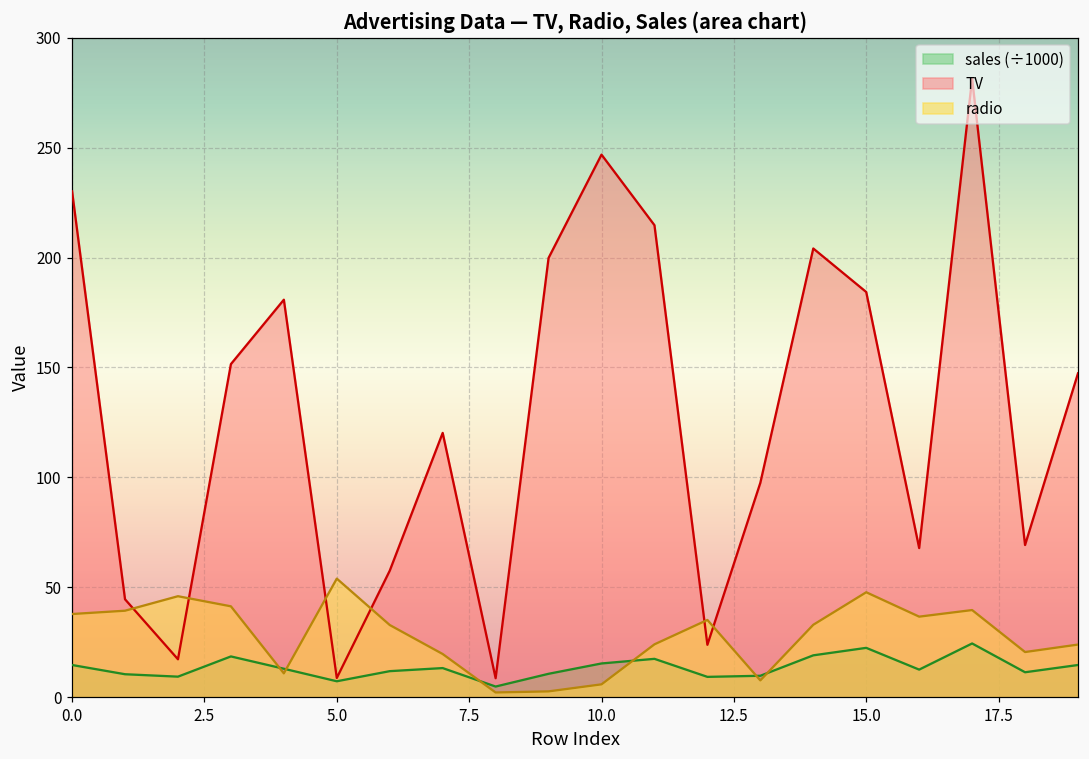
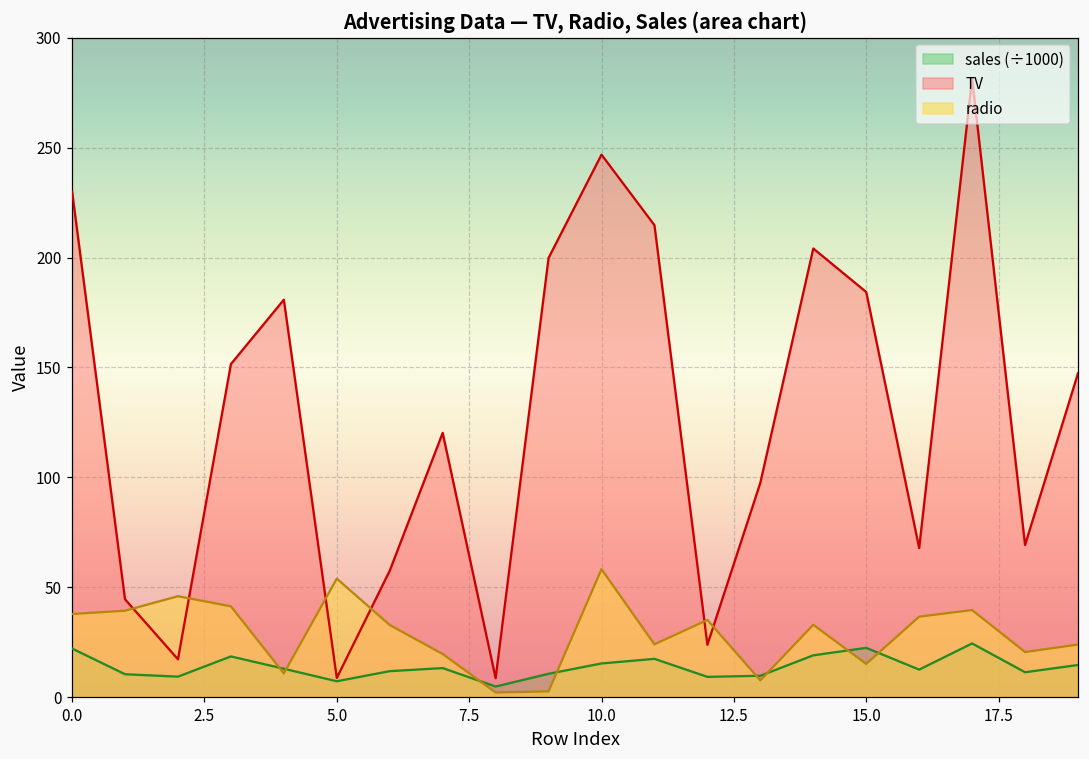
  {
    "sales (÷1000)": {
-     "0.0": 15,
+     "0.0": 22,
      "5.0": 7,
      "10.0": 15,
      "15.0": 22
    },
    "TV": {
      "0.0": 230,
      "5.0": 9,
      "10.0": 247,
      "15.0": 184
    },
    "radio": {
      "0.0": 38,
      "5.0": 54,
-     "10.0": 6,
-     "15.0": 48
+     "10.0": 58,
+     "15.0": 15
    }
  }
